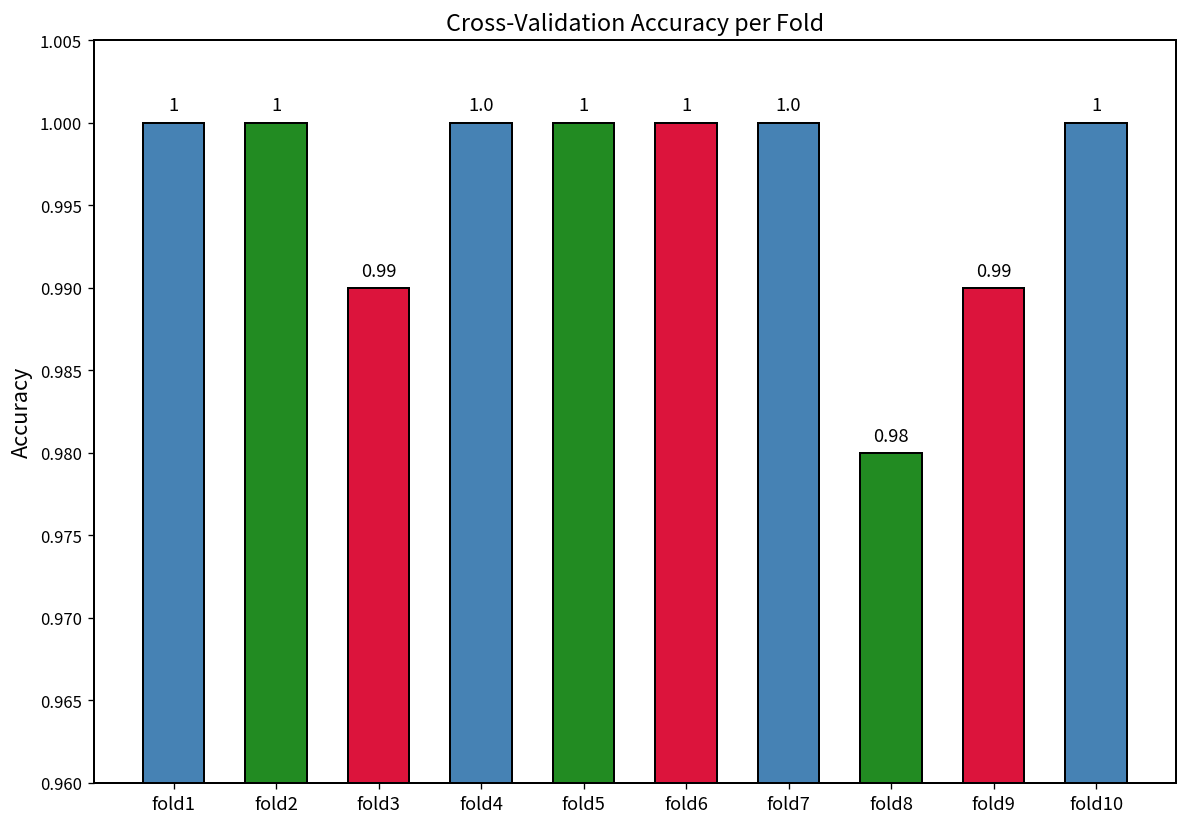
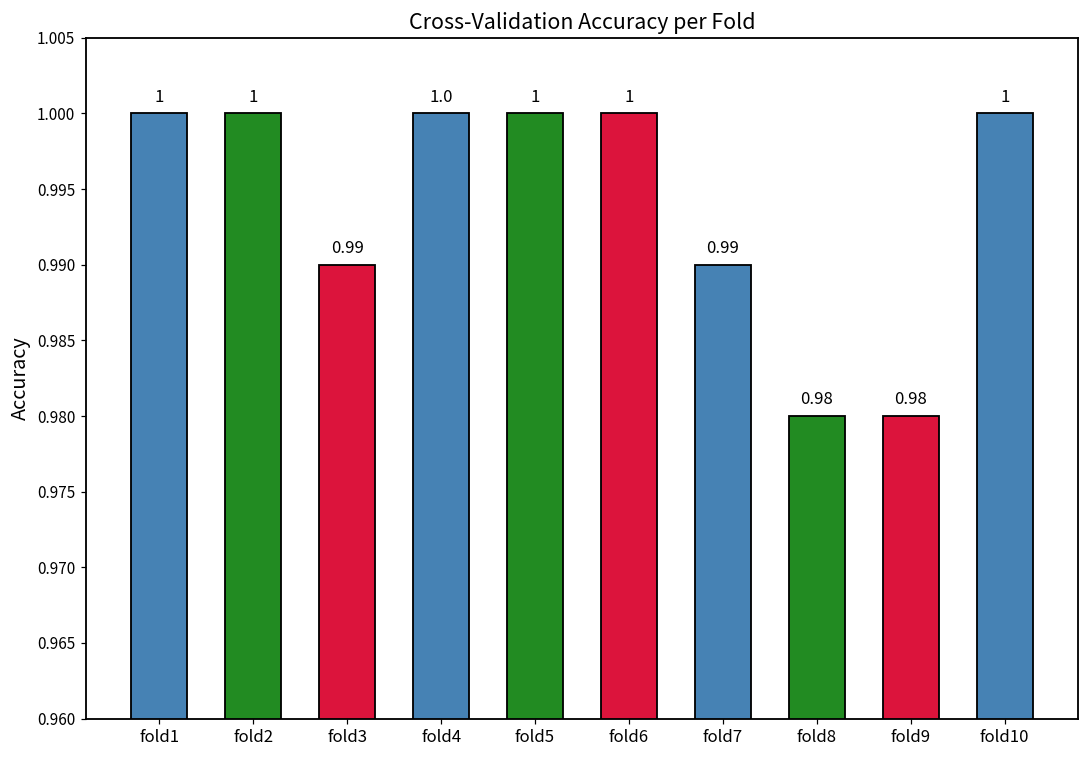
  {
    "fold1": 1,
    "fold2": 1,
    "fold3": 0.99,
    "fold4": 1.0,
    "fold5": 1,
    "fold6": 1,
-   "fold7": 1.0,
+   "fold7": 0.99,
    "fold8": 0.98,
-   "fold9": 0.99,
+   "fold9": 0.98,
    "fold10": 1
  }
